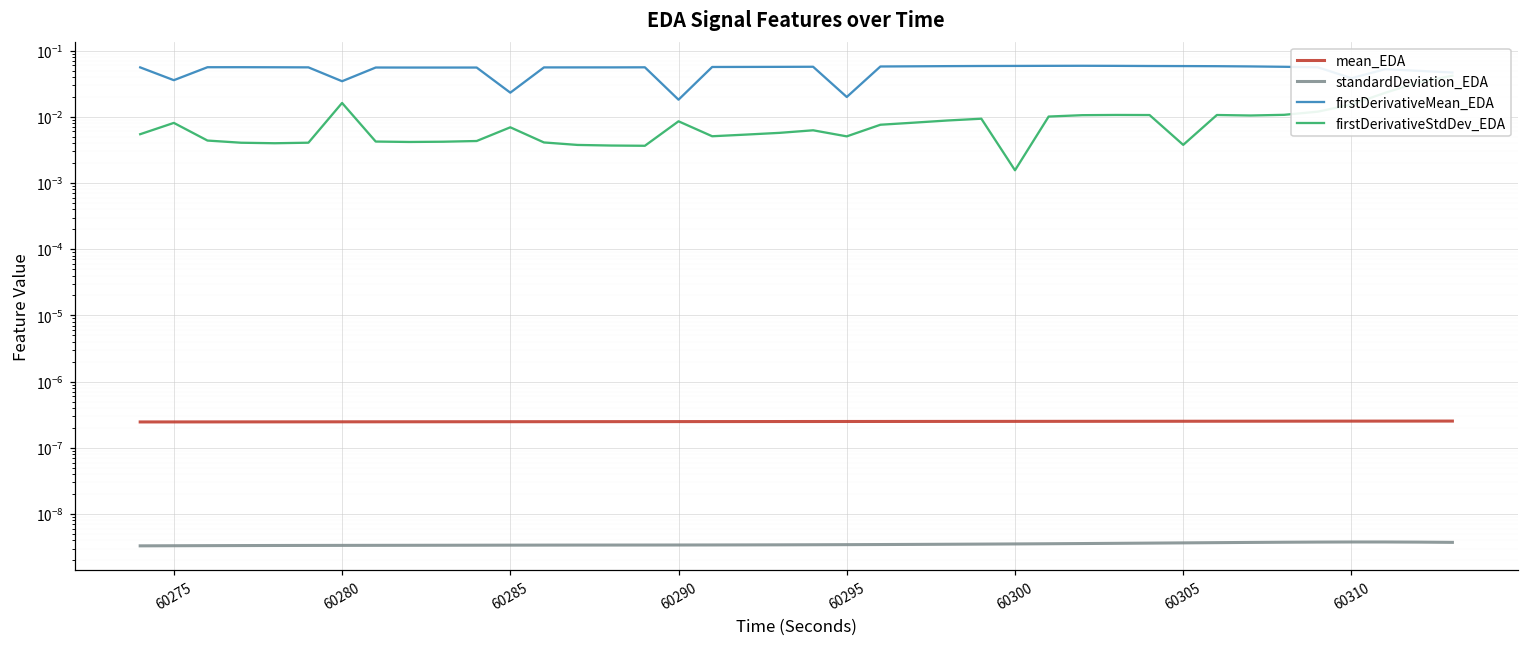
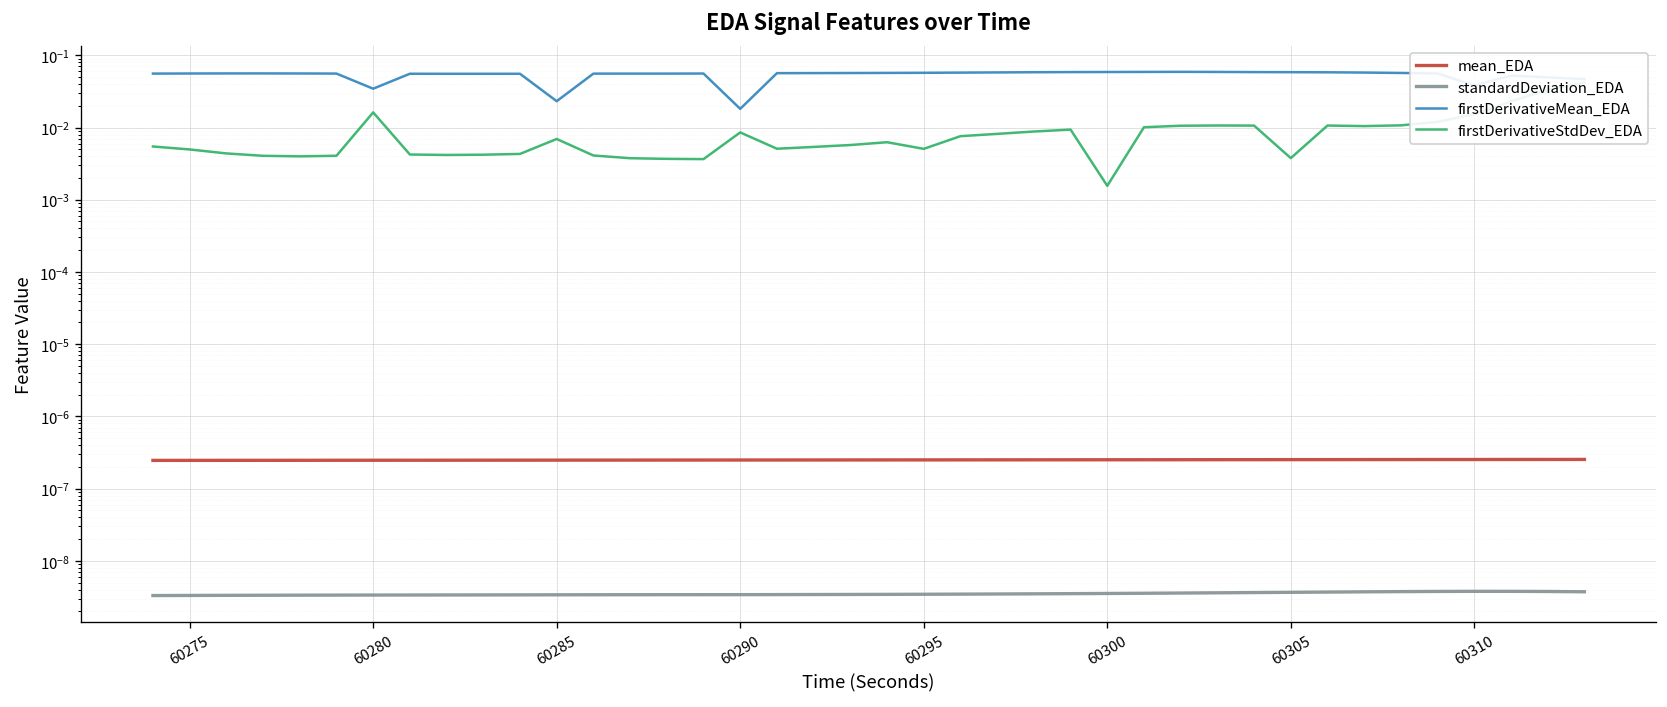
  {
    "mean_EDA": {
      "60275": 0.00000025,
      "60280": 0.00000025,
      "60285": 0.00000025,
      "60290": 0.00000025,
      "60295": 0.00000025,
      "60300": 0.00000025,
      "60305": 0.00000025,
      "60310": 0.00000025
    },
    "standardDeviation_EDA": {
      "60275": 0.000000003,
      "60280": 0.000000003,
      "60285": 0.000000003,
      "60290": 0.000000003,
      "60295": 0.000000003,
      "60300": 0.000000004,
      "60305": 0.000000004,
      "60310": 0.000000004
    },
    "firstDerivativeMean_EDA": {
-     "60275": 0.04,
+     "60275": 0.06,
      "60280": 0.03,
      "60285": 0.023,
      "60290": 0.018,
-     "60295": 0.020,
+     "60295": 0.06,
      "60300": 0.06,
      "60305": 0.06
    },
    "firstDerivativeStdDev_EDA": {
-     "60275": 0.008,
+     "60275": 0.005,
      "60280": 0.016,
      "60285": 0.007,
      "60290": 0.009,
      "60295": 0.005,
      "60300": 0.0016,
      "60305": 0.004
    }
  }
